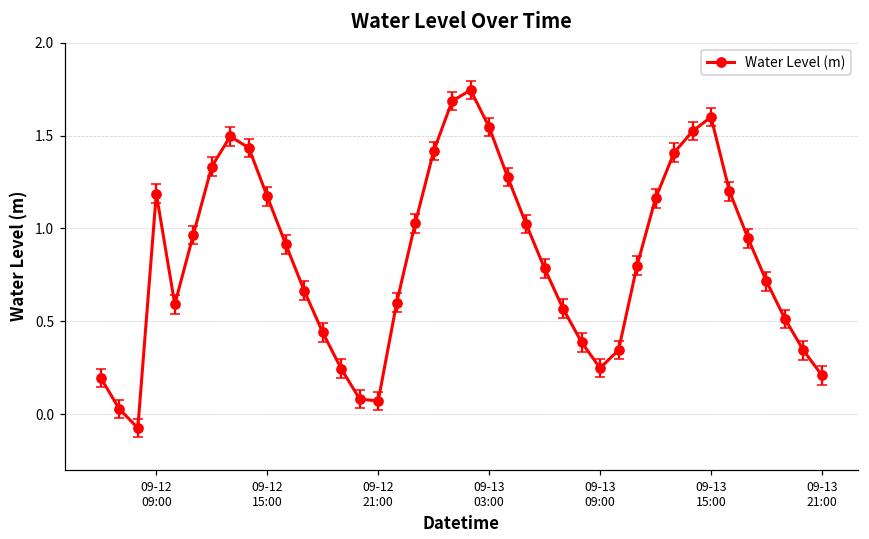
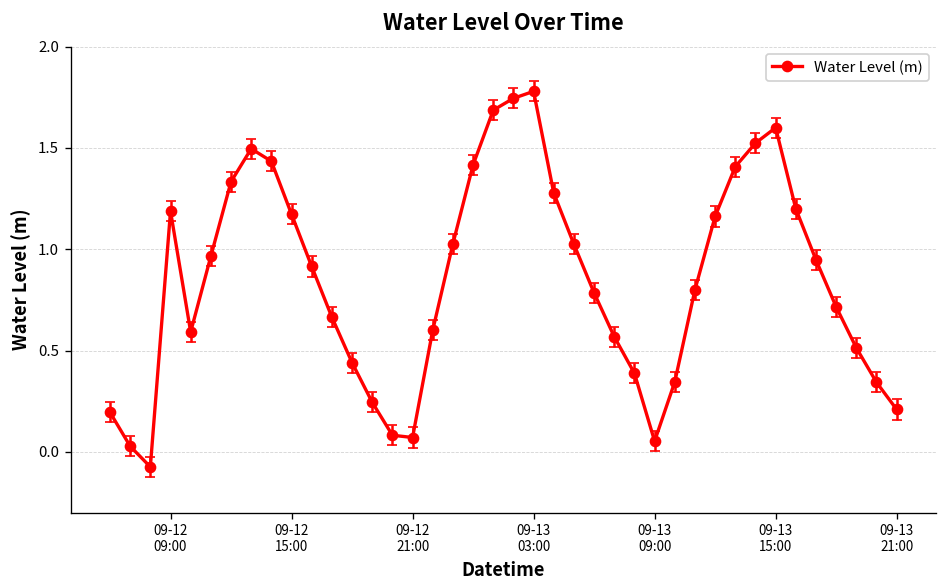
  {
    "Water Level (m)": {
      "09-12 09:00": 1.19,
      "09-12 15:00": 1.17,
      "09-12 21:00": 0.07,
-     "09-13 03:00": 1.55,
-     "09-13 09:00": 0.25,
+     "09-13 03:00": 1.78,
+     "09-13 09:00": 0.05,
      "09-13 15:00": 1.60,
      "09-13 21:00": 0.21
    }
  }
